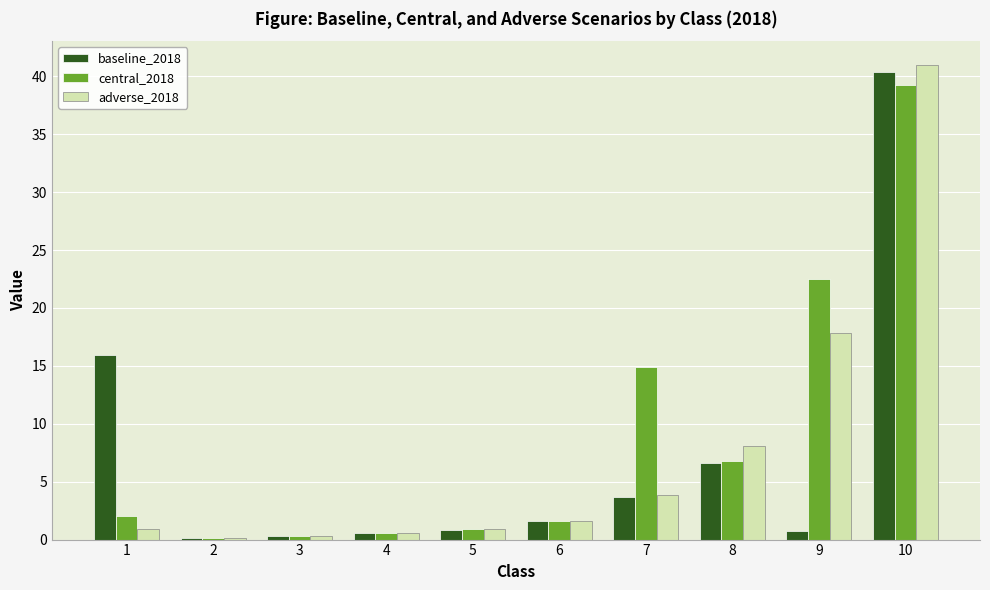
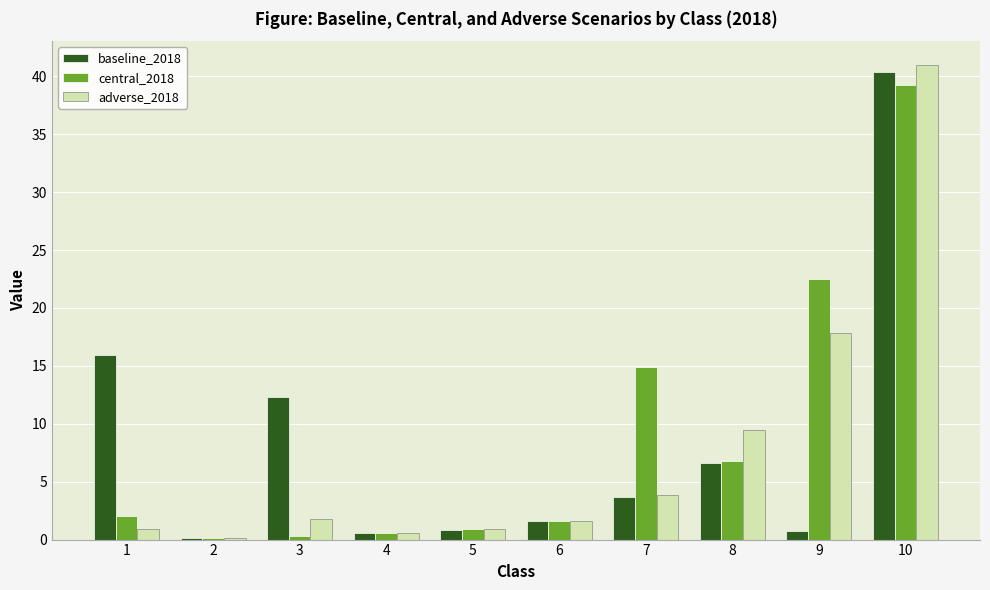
  {
    "baseline_2018": {
      "1": 15.9,
-     "3": 0.3,
+     "3": 12.3,
      "4": 0.6,
      "5": 0.9,
      "6": 1.6,
      "7": 3.7,
      "8": 6.6,
      "9": 0.7,
      "10": 40.3
    },
    "central_2018": {
      "1": 2.0,
      "3": 0.3,
      "4": 0.6,
      "5": 0.9,
      "6": 1.6,
      "7": 14.9,
      "8": 6.8,
      "9": 22.5,
      "10": 39.3
    },
    "adverse_2018": {
      "1": 0.9,
-     "3": 0.3,
+     "3": 1.8,
      "4": 0.6,
      "5": 0.9,
      "6": 1.6,
      "7": 3.8,
-     "8": 8.1,
+     "8": 9.4,
      "9": 17.8,
      "10": 41.0
    }
  }
